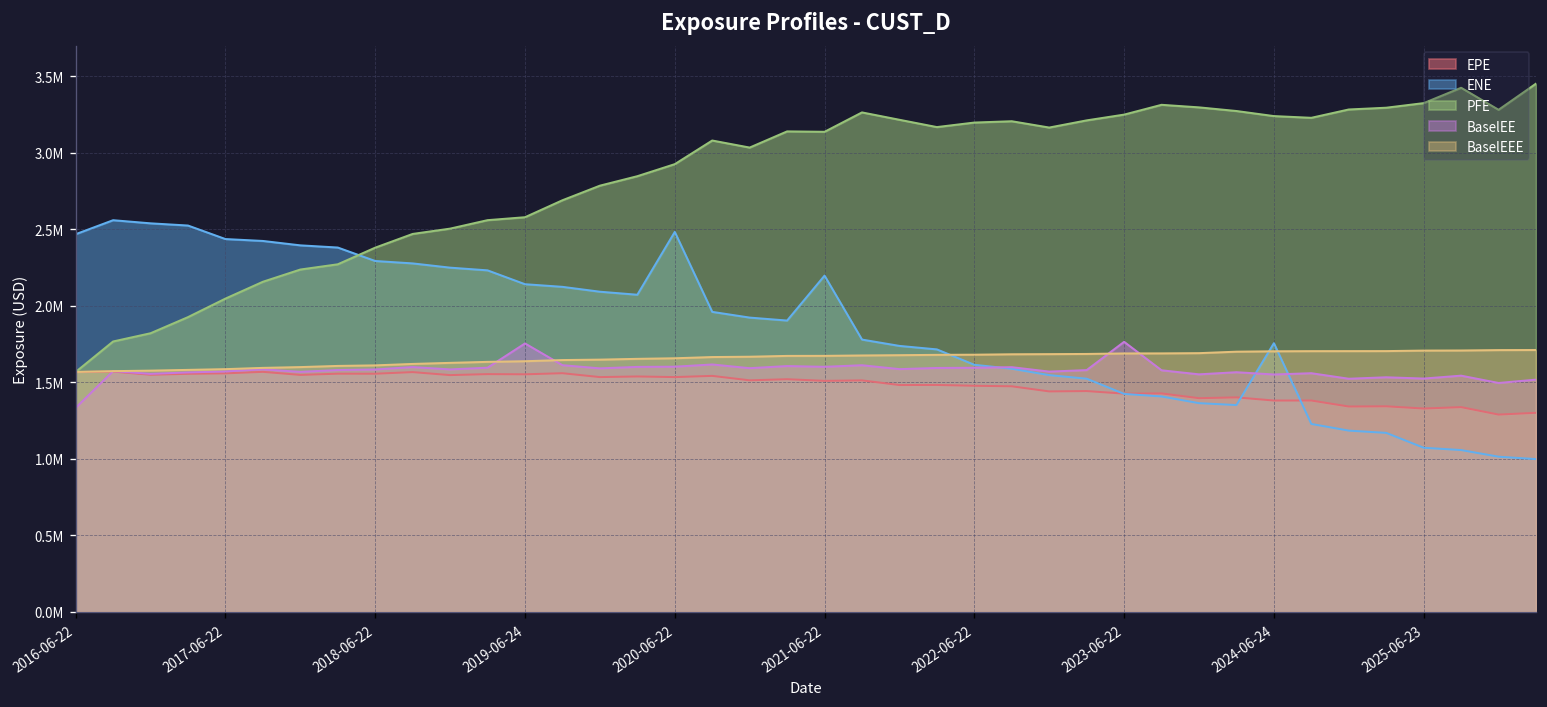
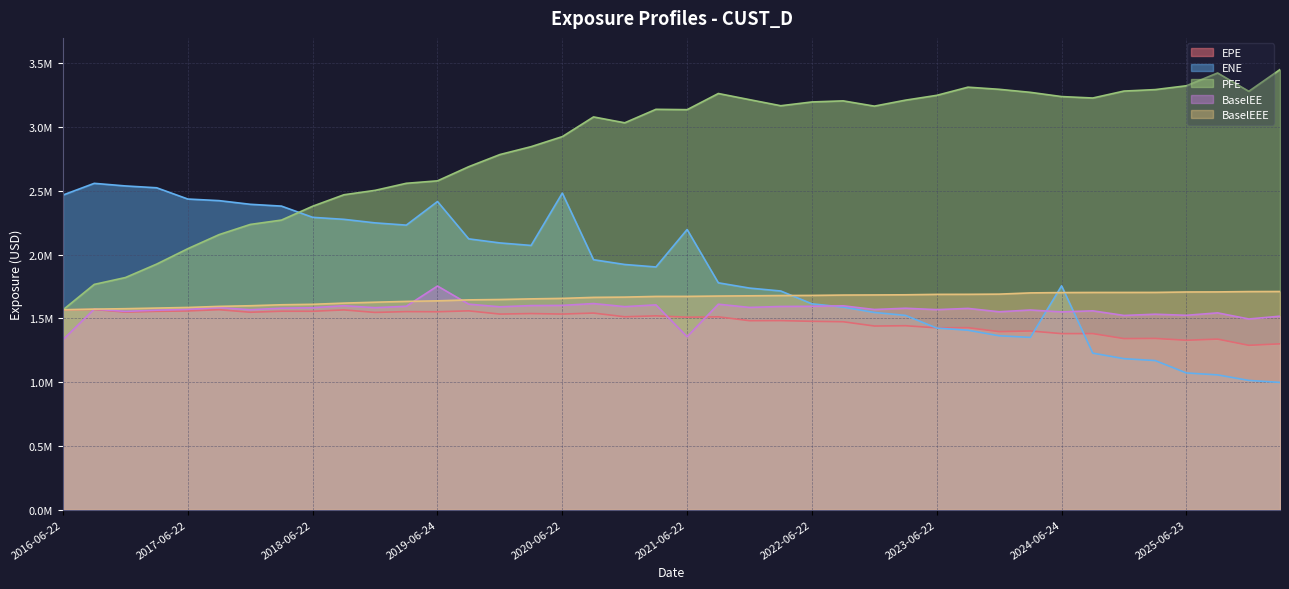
  {
    "ENE": {
      "2016-06-22": 2470000,
      "2017-06-22": 2440000,
      "2018-06-22": 2290000,
-     "2019-06-24": 2140000,
+     "2019-06-24": 2420000,
      "2020-06-22": 2480000,
      "2021-06-22": 2200000,
      "2024-06-24": 1760000,
      "2025-06-23": 1070000
    },
    "BaselEE": {
      "2016-06-22": 1330000,
      "2018-06-22": 1580000,
      "2019-06-24": 1750000,
      "2020-06-22": 1600000,
-     "2021-06-22": 1600000,
-     "2023-06-22": 1760000,
+     "2021-06-22": 1360000,
+     "2023-06-22": 1570000,
      "2024-06-24": 1550000,
      "2025-06-23": 1520000
    }
  }
